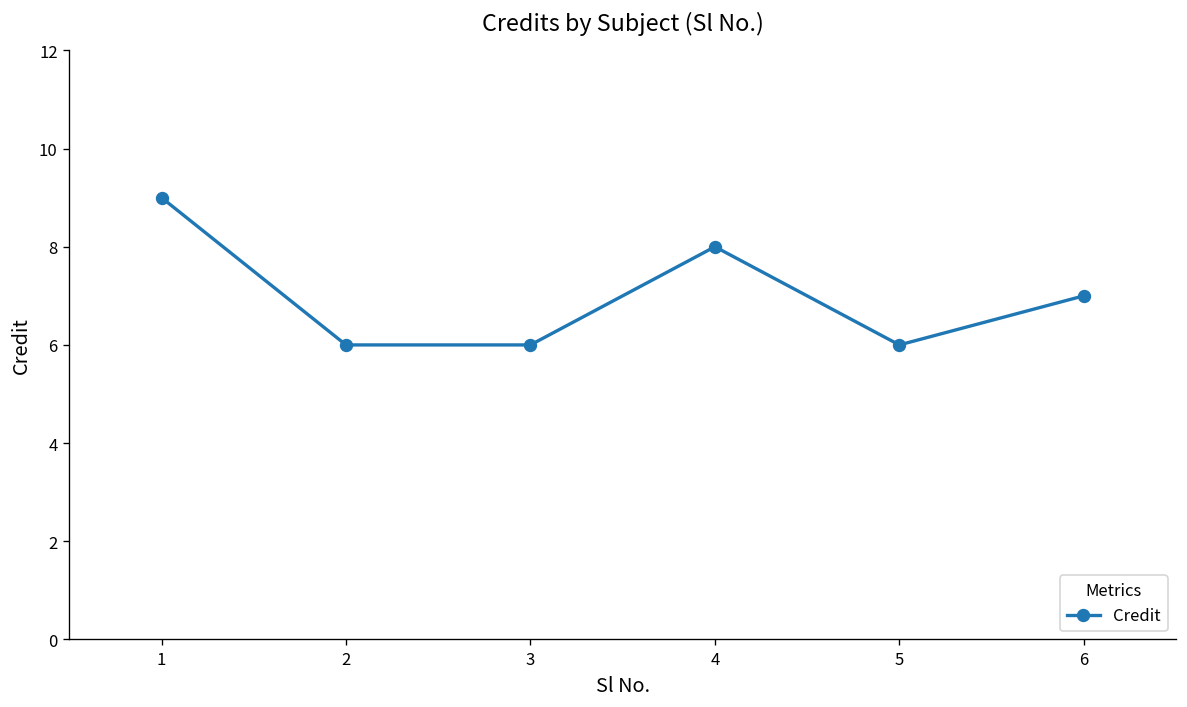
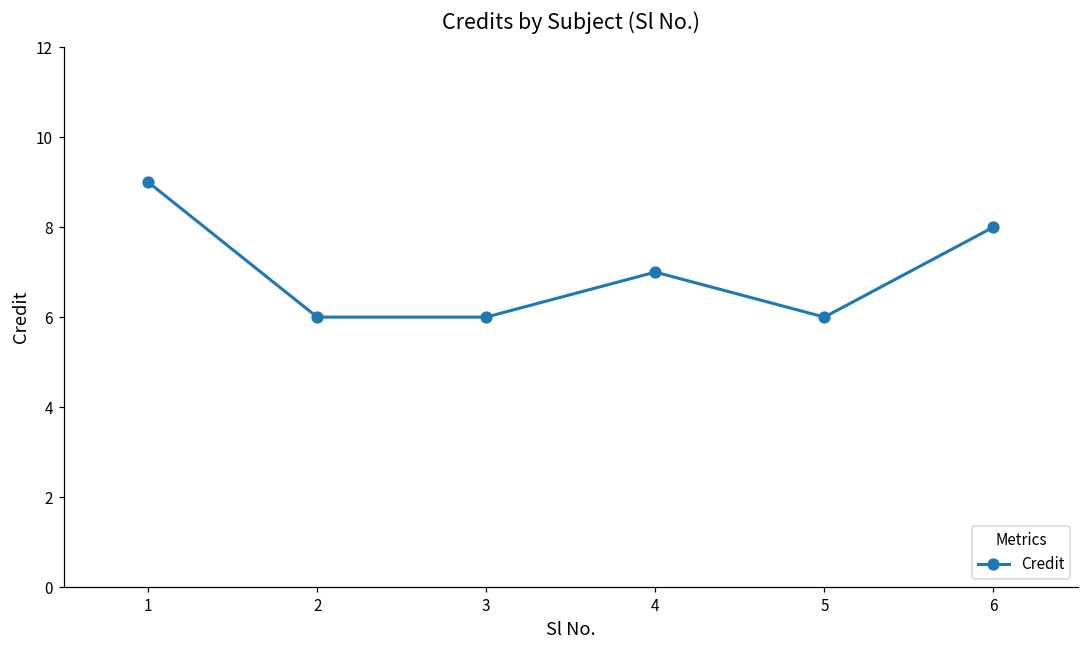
  {
    "1": 9,
    "2": 6,
    "3": 6,
-   "4": 8,
+   "4": 7,
    "5": 6,
-   "6": 7
+   "6": 8
  }
